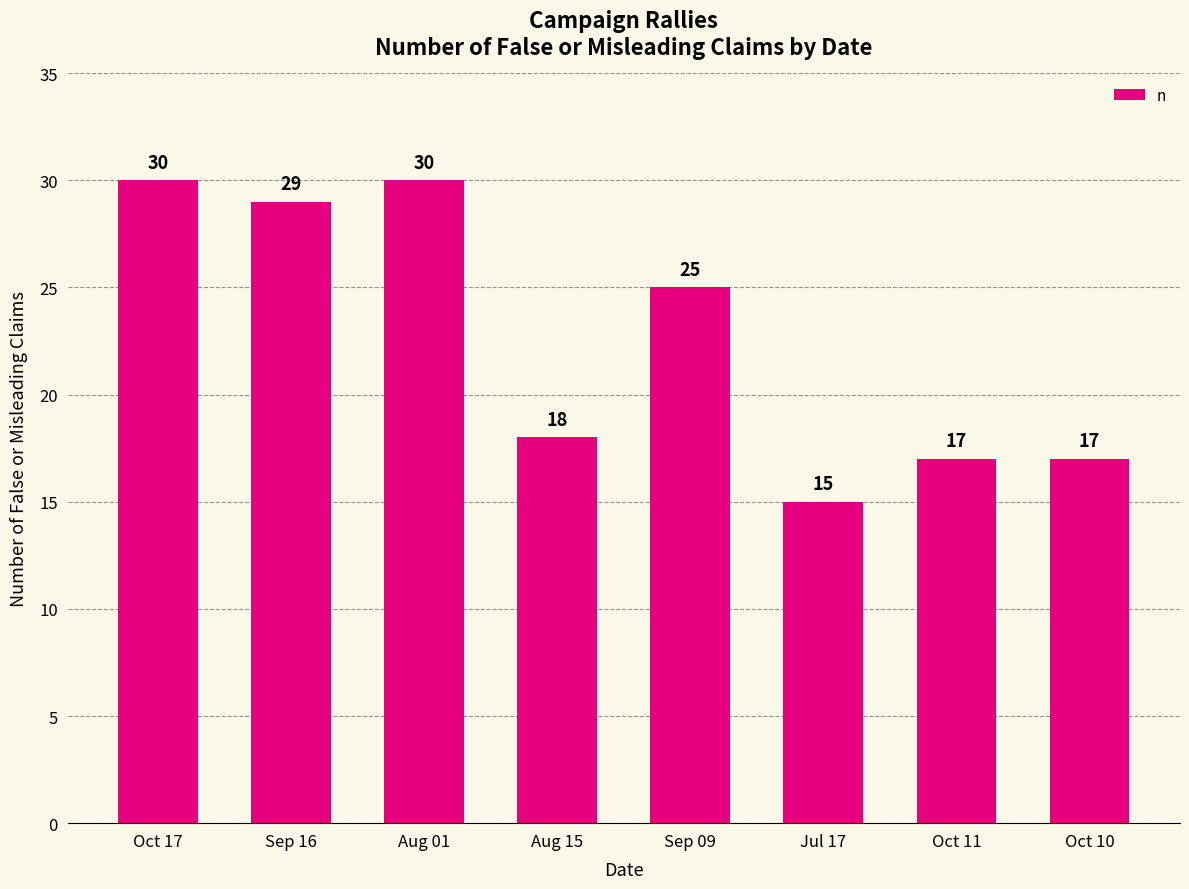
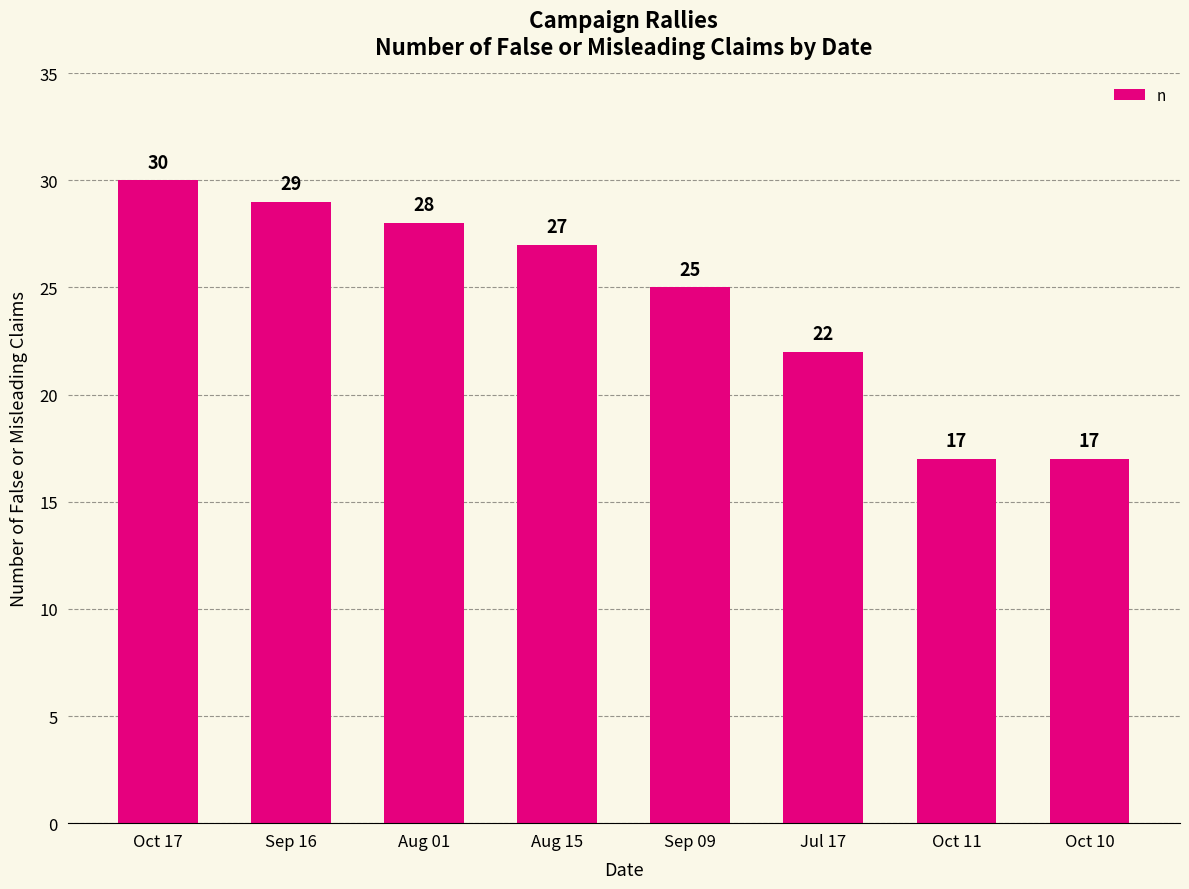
  {
    "Oct 17": 30,
    "Sep 16": 29,
-   "Aug 01": 30,
-   "Aug 15": 18,
+   "Aug 01": 28,
+   "Aug 15": 27,
    "Sep 09": 25,
-   "Jul 17": 15,
+   "Jul 17": 22,
    "Oct 11": 17,
    "Oct 10": 17
  }
